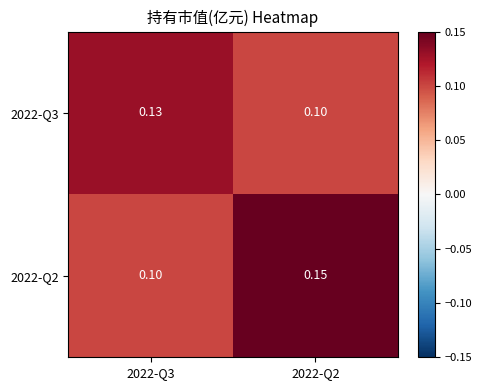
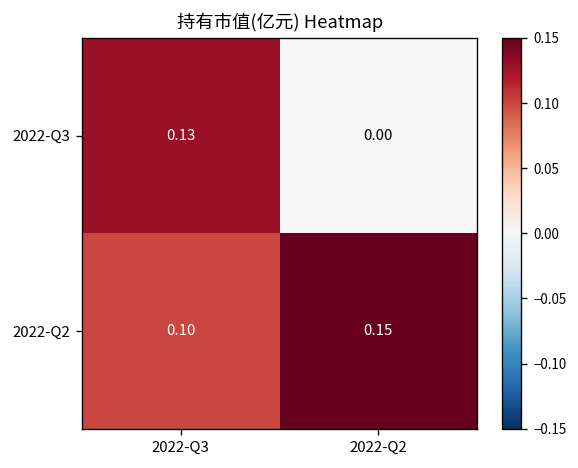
  {
    "2022-Q3": {
      "2022-Q3": 0.13,
-     "2022-Q2": 0.10
+     "2022-Q2": 0.00
    },
    "2022-Q2": {
      "2022-Q3": 0.10,
      "2022-Q2": 0.15
    }
  }
